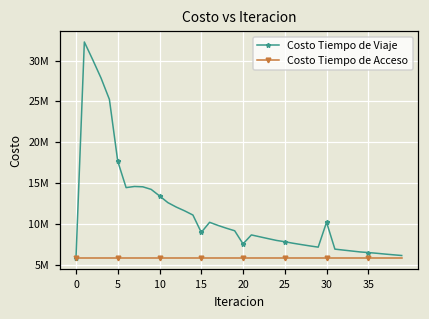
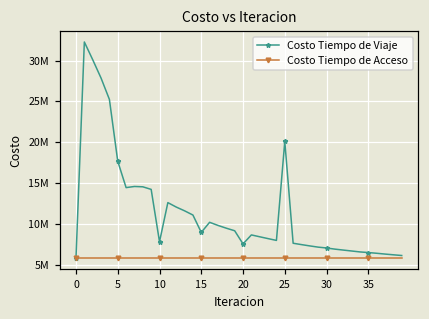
  {
    "Costo Tiempo de Viaje": {
      "5": 18000000,
-     "10": 13000000,
+     "10": 8000000,
      "15": 9000000,
      "20": 8000000,
-     "25": 8000000,
-     "30": 10000000,
+     "25": 20000000,
+     "30": 7000000,
      "35": 6000000
    },
    "Costo Tiempo de Acceso": {
      "5": 6000000,
      "10": 6000000,
      "15": 6000000,
      "20": 6000000,
      "25": 6000000,
      "30": 6000000,
      "35": 6000000
    }
  }
